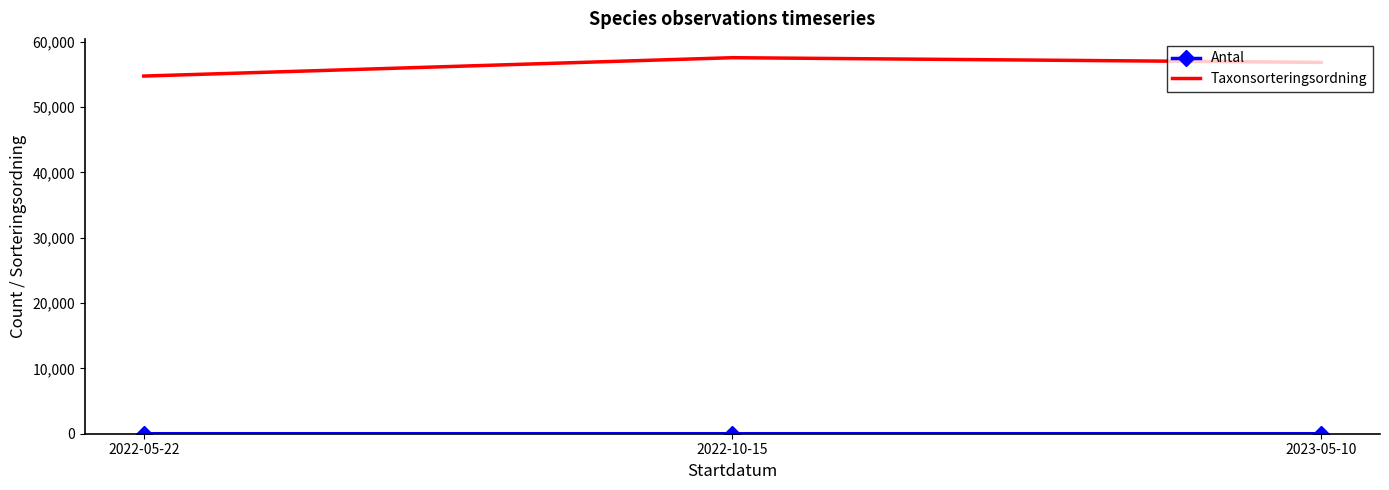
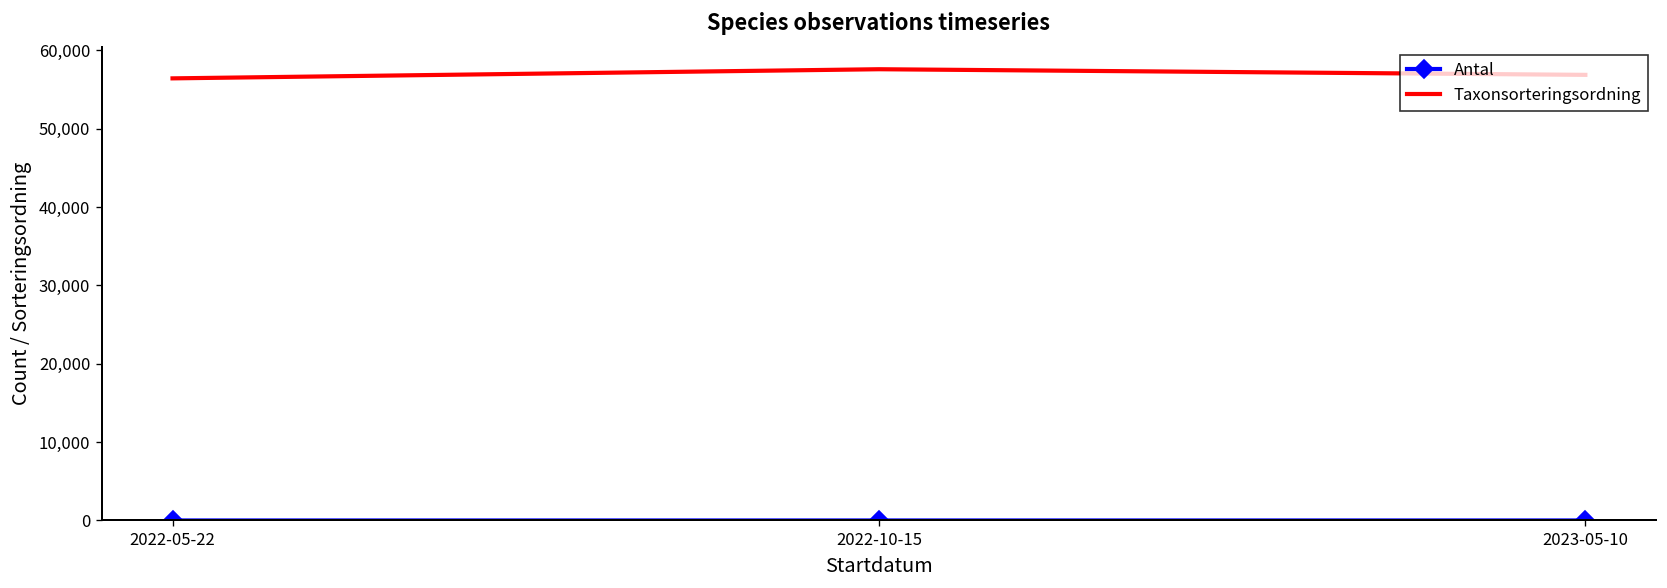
  {
    "Antal": {
      "2022-05-22": "0",
      "2022-10-15": "0",
      "2023-05-10": "0"
    },
    "Taxonsorteringsordning": {
-     "2022-05-22": "55,000",
+     "2022-05-22": "56,000",
      "2022-10-15": "58,000"
    }
  }
